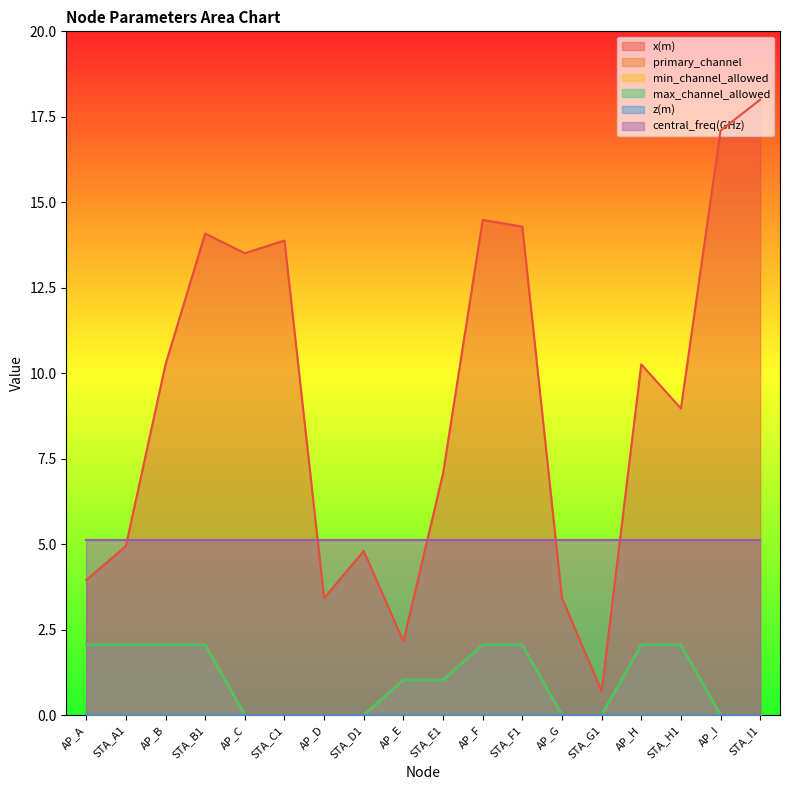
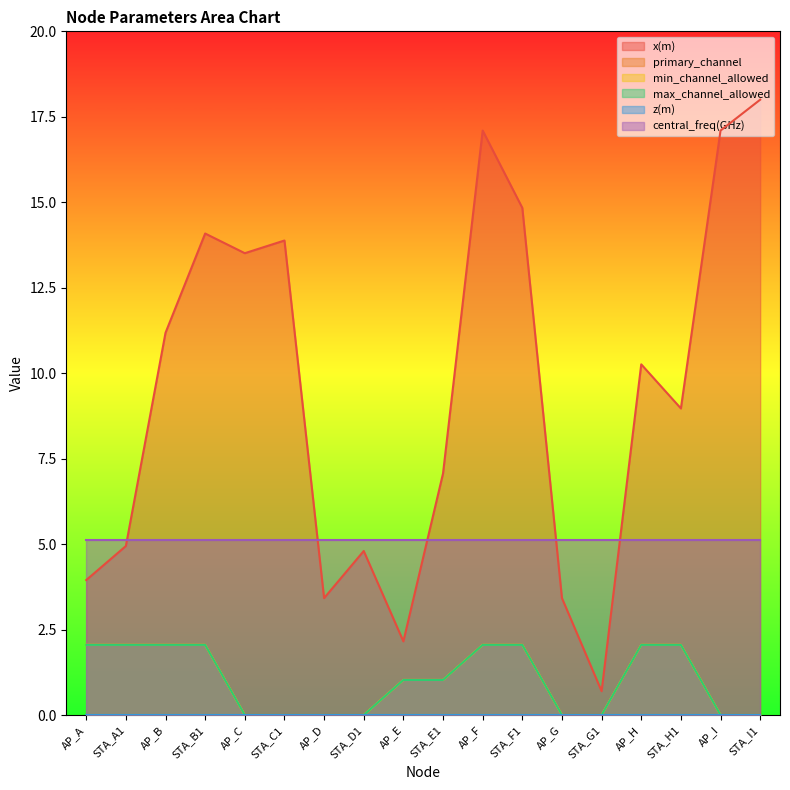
  {
    "x(m)": {
      "AP_A": 3.9,
      "STA_A1": 4.9,
-     "AP_B": 10.3,
+     "AP_B": 11.2,
      "STA_B1": 14.1,
      "AP_C": 13.5,
      "STA_C1": 13.9,
      "AP_D": 3.4,
      "STA_D1": 4.8,
      "AP_E": 2.2,
      "STA_E1": 7.1,
-     "AP_F": 14.5,
-     "STA_F1": 14.3,
+     "AP_F": 17.1,
+     "STA_F1": 14.8,
      "AP_G": 3.4,
      "STA_G1": 0.7,
      "AP_H": 10.3,
      "STA_H1": 9.0
    },
    "max_channel_allowed": {
      "AP_A": 2.1,
      "STA_A1": 2.1,
      "AP_B": 2.1,
      "STA_B1": 2.1,
      "AP_E": 1.0,
      "STA_E1": 1.0,
      "AP_F": 2.1,
      "STA_F1": 2.1,
      "AP_H": 2.1,
      "STA_H1": 2.1
    },
    "z(m)": {
      "AP_A": 0.0,
      "STA_A1": 0.0,
      "AP_B": 0.0,
      "STA_B1": 0.0,
      "AP_E": 0.0,
      "STA_E1": 0.0,
      "AP_F": 0.0,
      "STA_F1": 0.0,
      "AP_H": 0.0,
      "STA_H1": 0.0
    },
    "central_freq(GHz)": {
      "AP_A": 5.1,
      "STA_A1": 5.1,
      "AP_B": 5.1,
      "STA_B1": 5.1,
      "AP_C": 5.1,
      "STA_C1": 5.1,
      "AP_D": 5.1,
      "STA_D1": 5.1,
      "AP_E": 5.1,
      "STA_E1": 5.1,
      "AP_F": 5.1,
      "STA_F1": 5.1,
      "AP_G": 5.1,
      "STA_G1": 5.1,
      "AP_H": 5.1,
      "STA_H1": 5.1,
      "AP_I": 5.1,
      "STA_I1": 5.1
    }
  }
